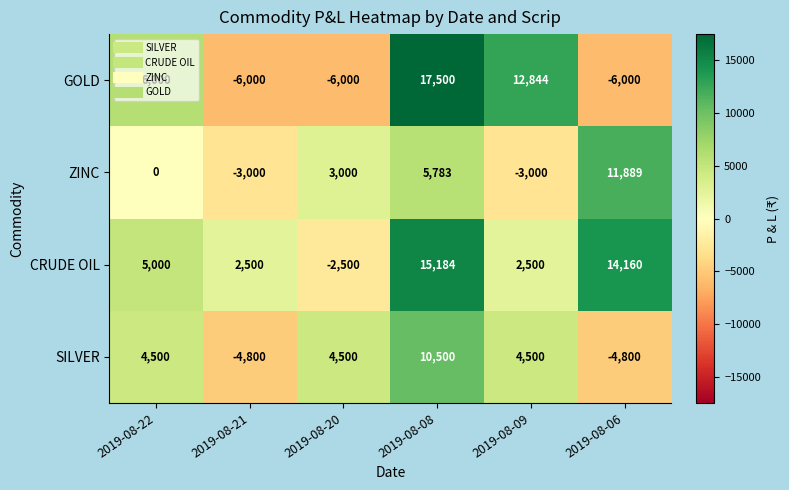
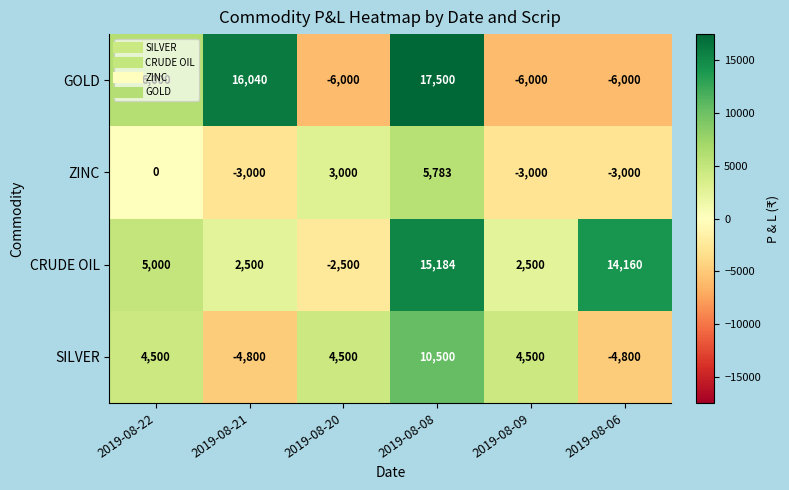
  {
    "GOLD": {
-     "2019-08-21": "-6,000",
+     "2019-08-21": "16,040",
      "2019-08-20": "-6,000",
      "2019-08-08": "17,500",
-     "2019-08-09": "12,844",
+     "2019-08-09": "-6,000",
      "2019-08-06": "-6,000"
    },
    "ZINC": {
      "2019-08-22": "0",
      "2019-08-21": "-3,000",
      "2019-08-20": "3,000",
      "2019-08-08": "5,783",
      "2019-08-09": "-3,000",
-     "2019-08-06": "11,889"
+     "2019-08-06": "-3,000"
    },
    "CRUDE OIL": {
      "2019-08-22": "5,000",
      "2019-08-21": "2,500",
      "2019-08-20": "-2,500",
      "2019-08-08": "15,184",
      "2019-08-09": "2,500",
      "2019-08-06": "14,160"
    },
    "SILVER": {
      "2019-08-22": "4,500",
      "2019-08-21": "-4,800",
      "2019-08-20": "4,500",
      "2019-08-08": "10,500",
      "2019-08-09": "4,500",
      "2019-08-06": "-4,800"
    }
  }
